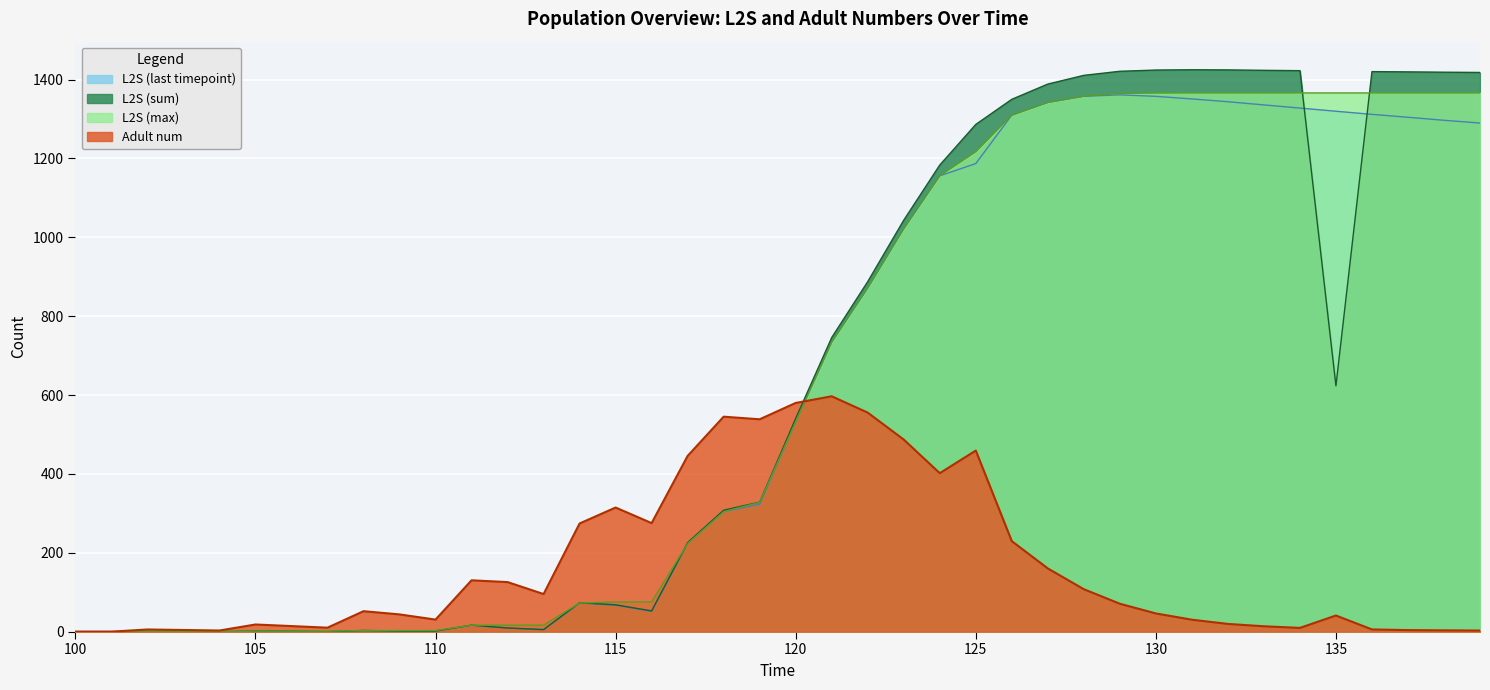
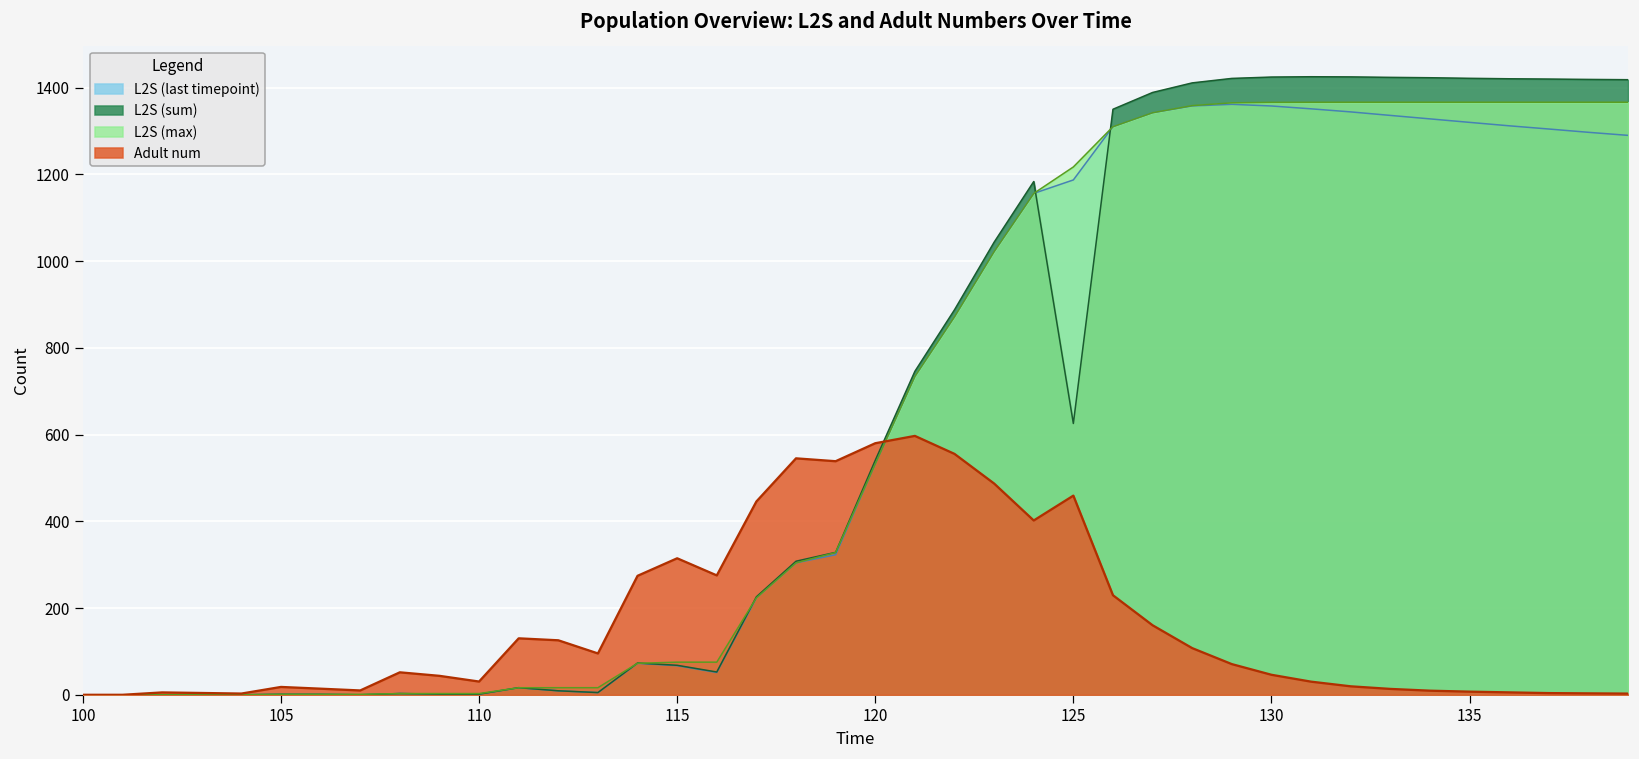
  {
    "L2S (last timepoint)": {
      "125": 1190,
      "130": 1360,
      "135": 1320
    },
    "L2S (sum)": {
      "120": 540,
-     "125": 1290,
+     "125": 630,
      "130": 1420,
-     "135": 620
+     "135": 1420
    },
    "L2S (max)": {
      "115": 80,
      "125": 1220,
      "130": 1370,
      "135": 1370
    },
    "Adult num": {
      "105": 20,
      "110": 30,
      "115": 310,
      "120": 580,
      "125": 460,
      "130": 50,
-     "135": 40
+     "135": 10
    }
  }
